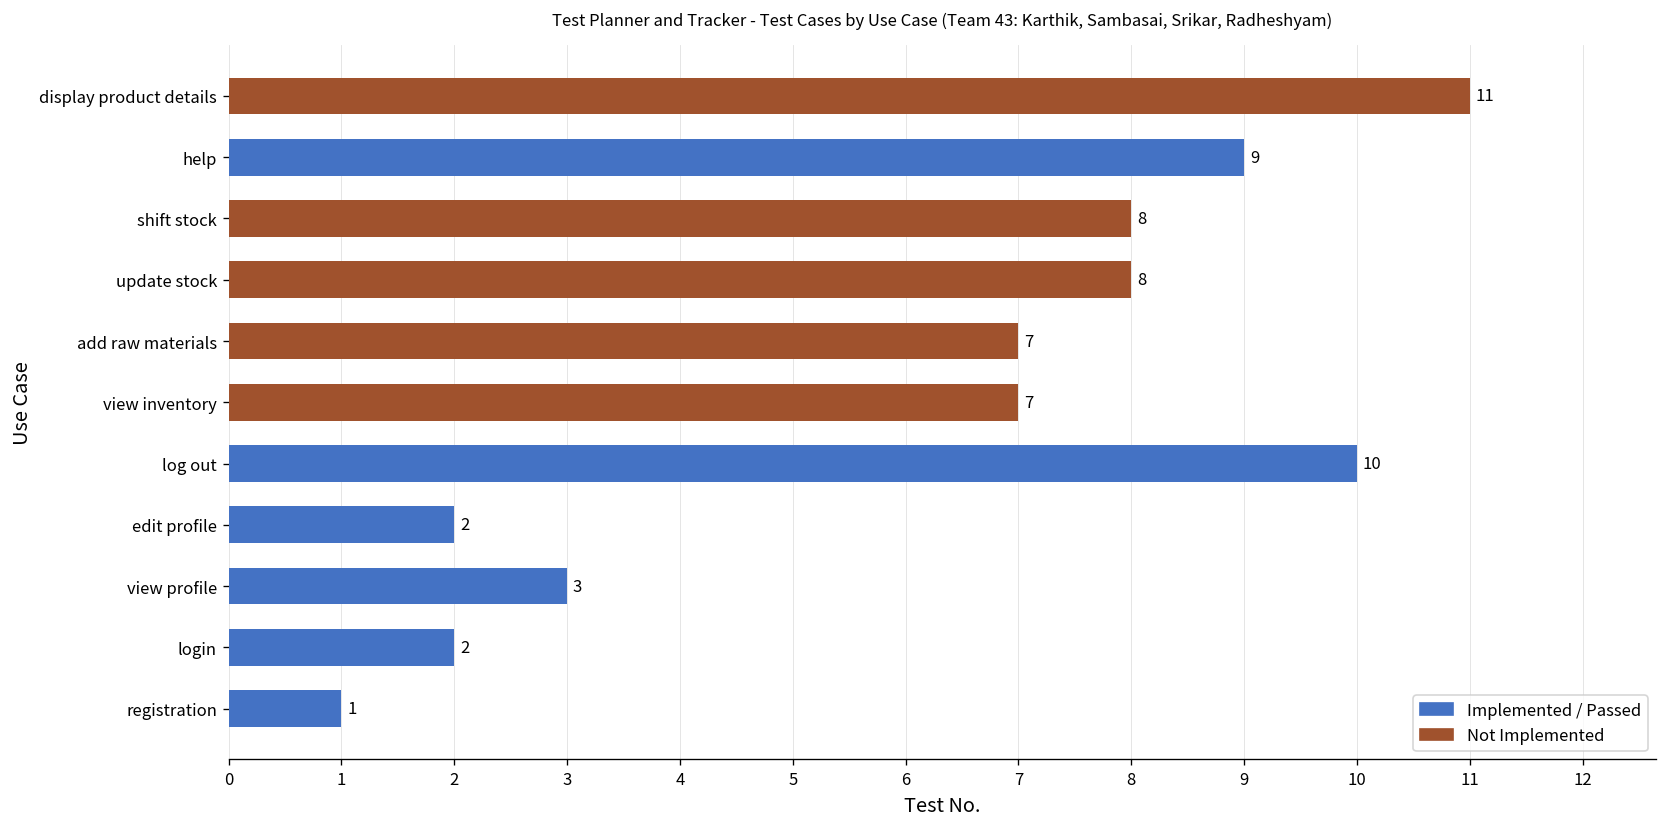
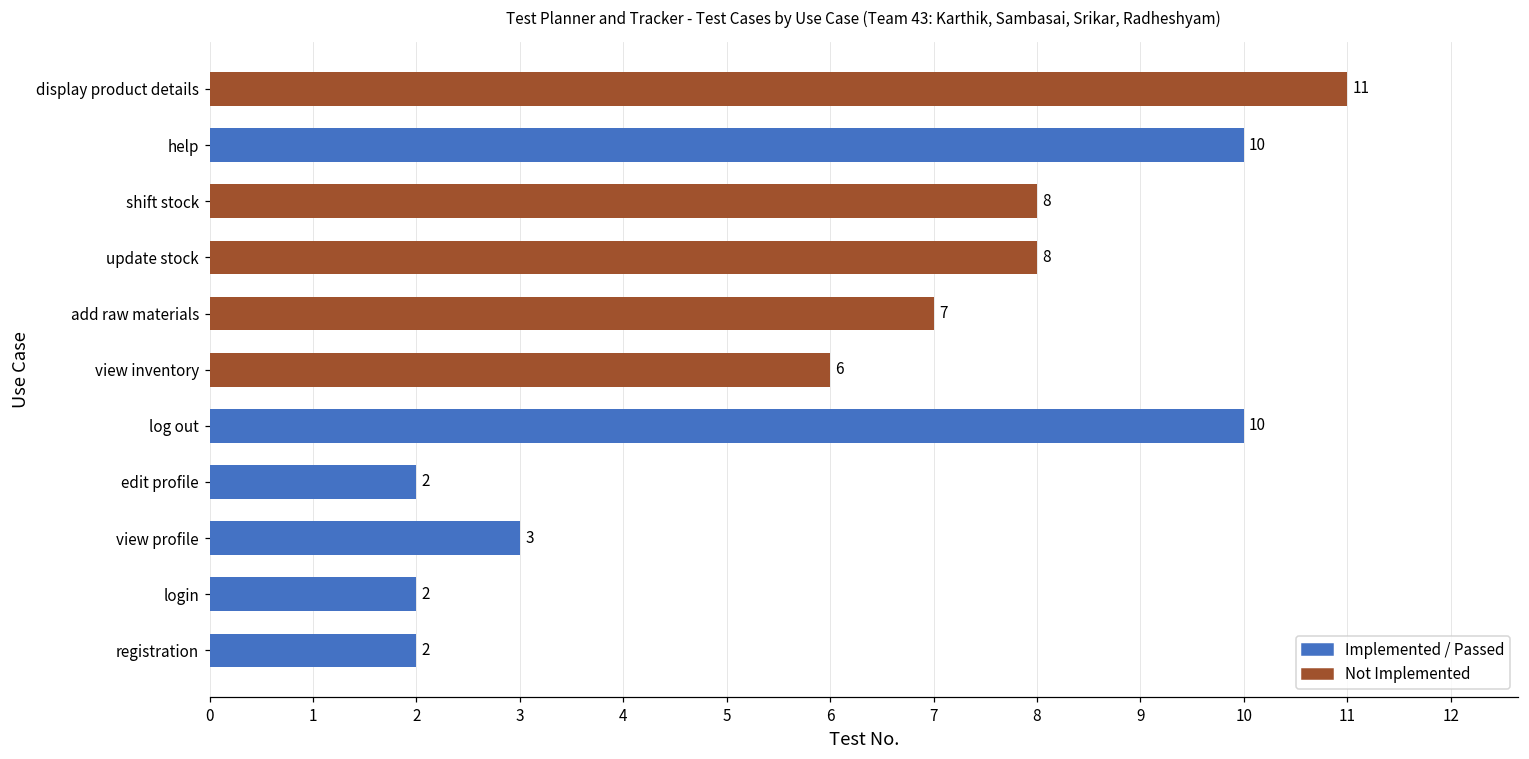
  {
    "display product details": 11,
-   "help": 9,
+   "help": 10,
    "shift stock": 8,
    "update stock": 8,
    "add raw materials": 7,
-   "view inventory": 7,
+   "view inventory": 6,
    "log out": 10,
    "edit profile": 2,
    "view profile": 3,
    "login": 2,
-   "registration": 1
+   "registration": 2
  }
